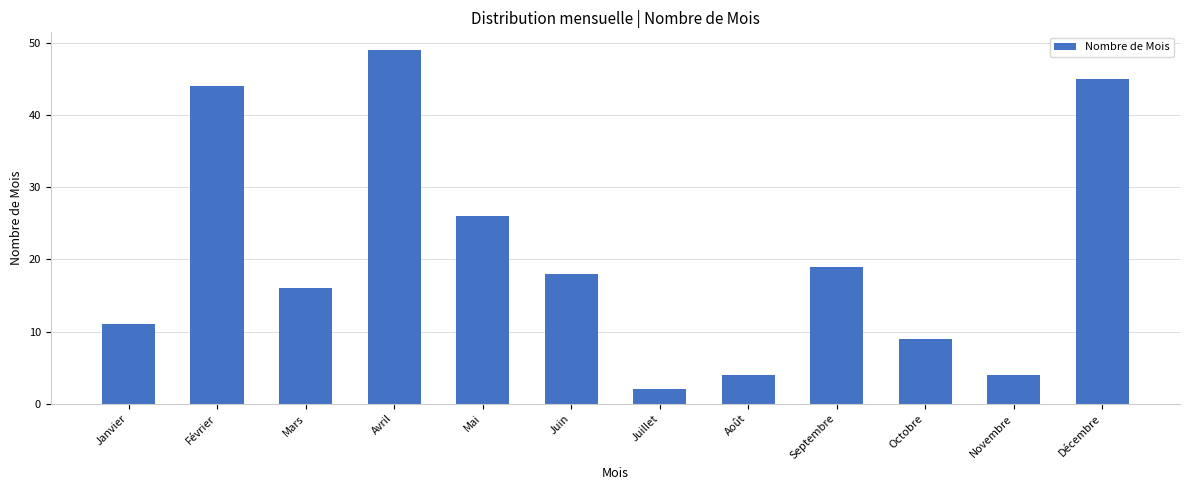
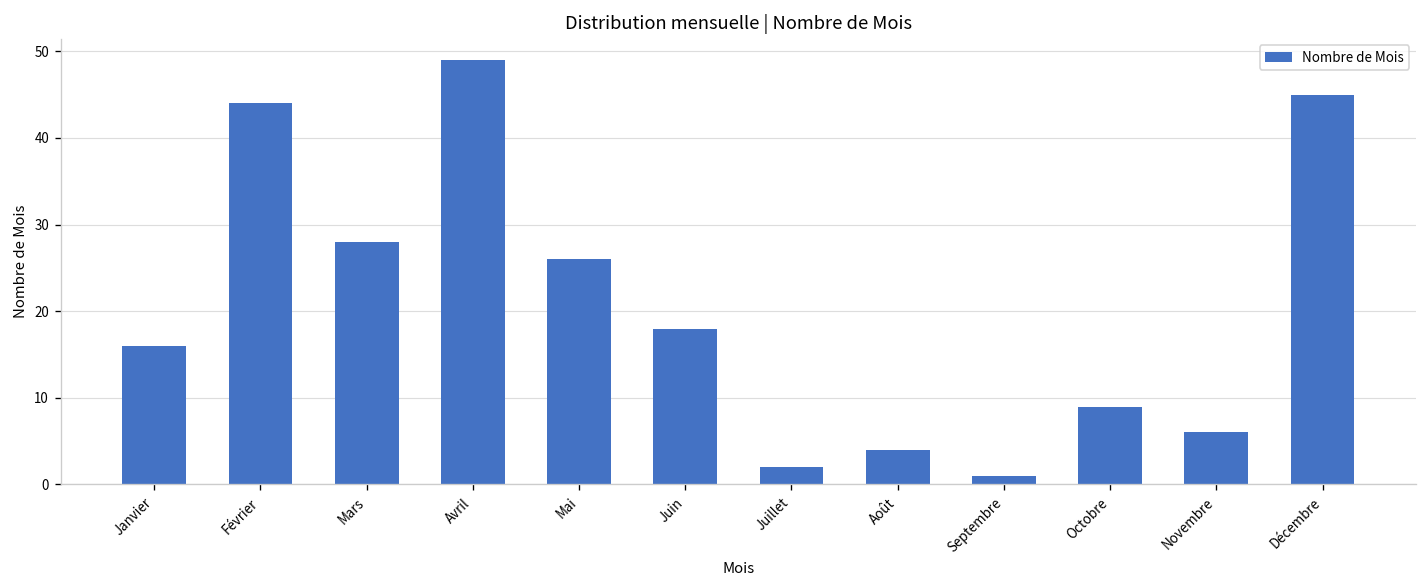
  {
-   "Janvier": 11,
+   "Janvier": 16,
    "Février": 44,
-   "Mars": 16,
+   "Mars": 28,
    "Avril": 49,
    "Mai": 26,
    "Juin": 18,
    "Juillet": 2,
    "Août": 4,
-   "Septembre": 19,
+   "Septembre": 1,
    "Octobre": 9,
-   "Novembre": 4,
+   "Novembre": 6,
    "Décembre": 45
  }
